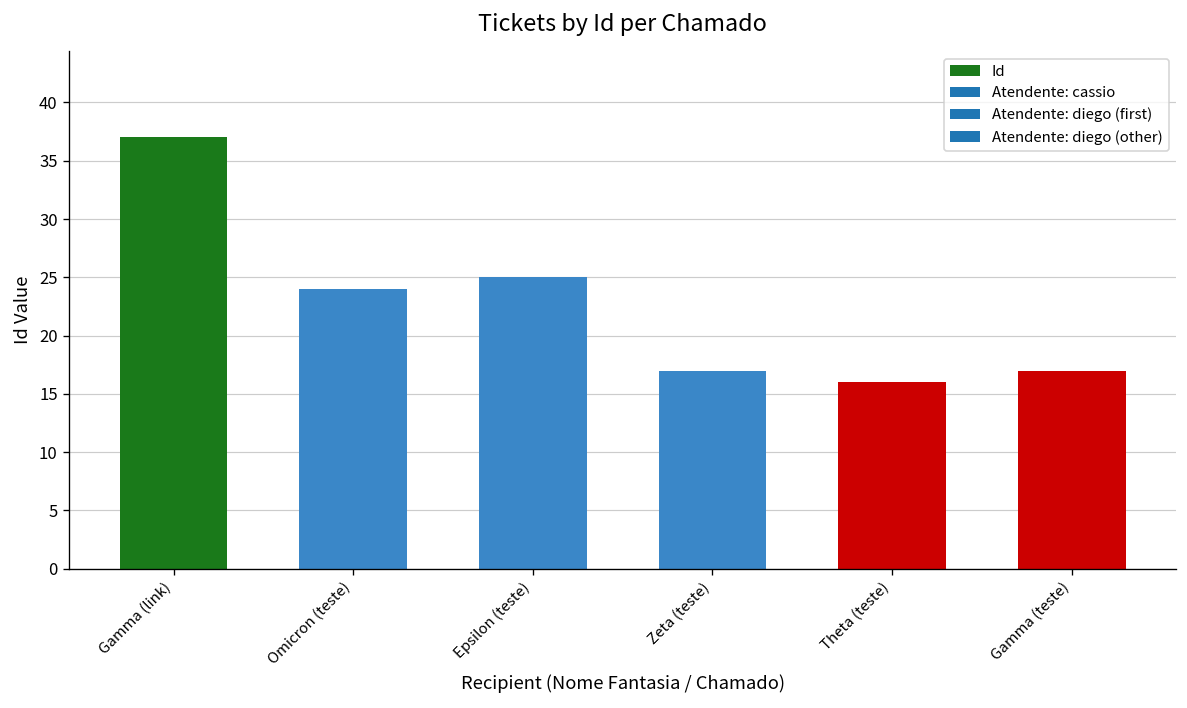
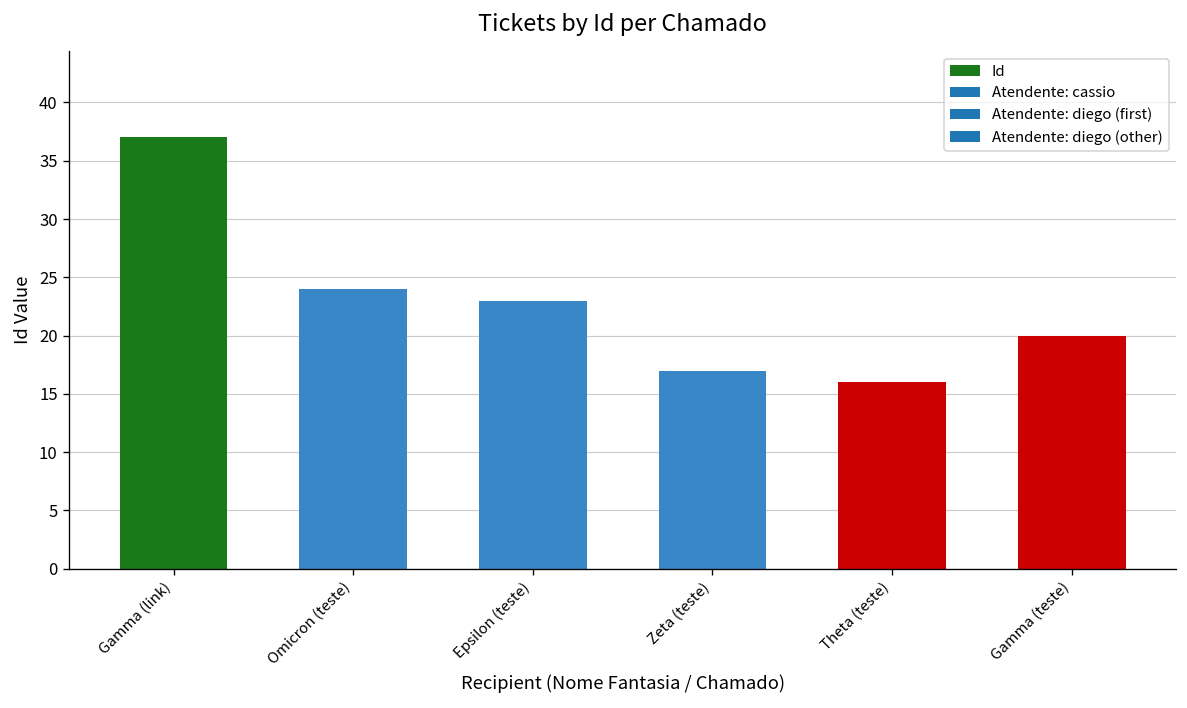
  {
    "Gamma (link)": 37,
    "Omicron (teste)": 24,
-   "Epsilon (teste)": 25,
+   "Epsilon (teste)": 23,
    "Zeta (teste)": 17,
    "Theta (teste)": 16,
-   "Gamma (teste)": 17
+   "Gamma (teste)": 20
  }
